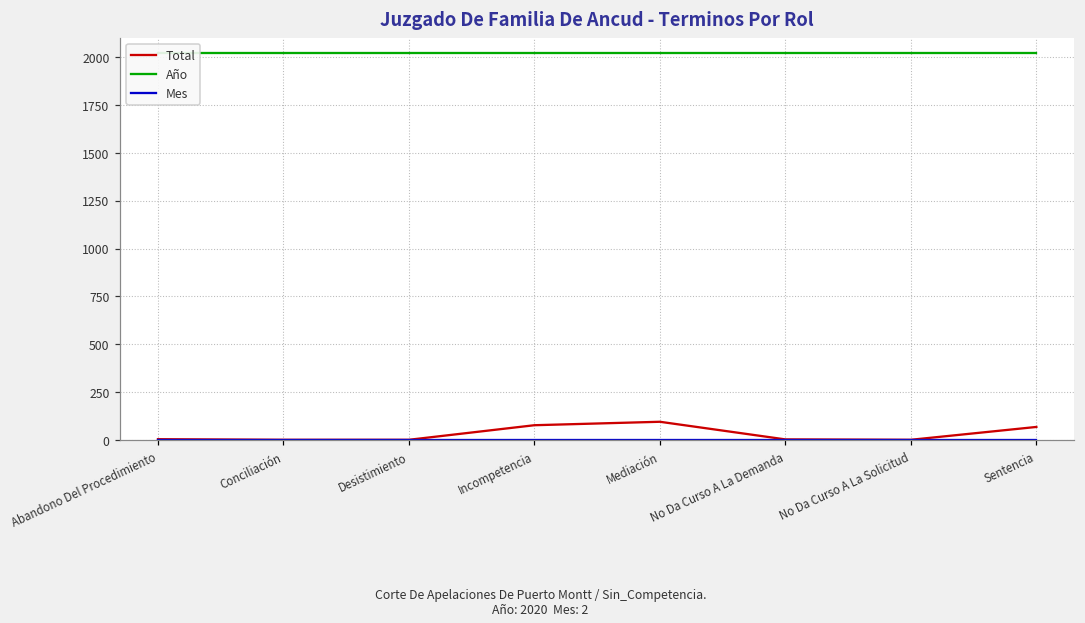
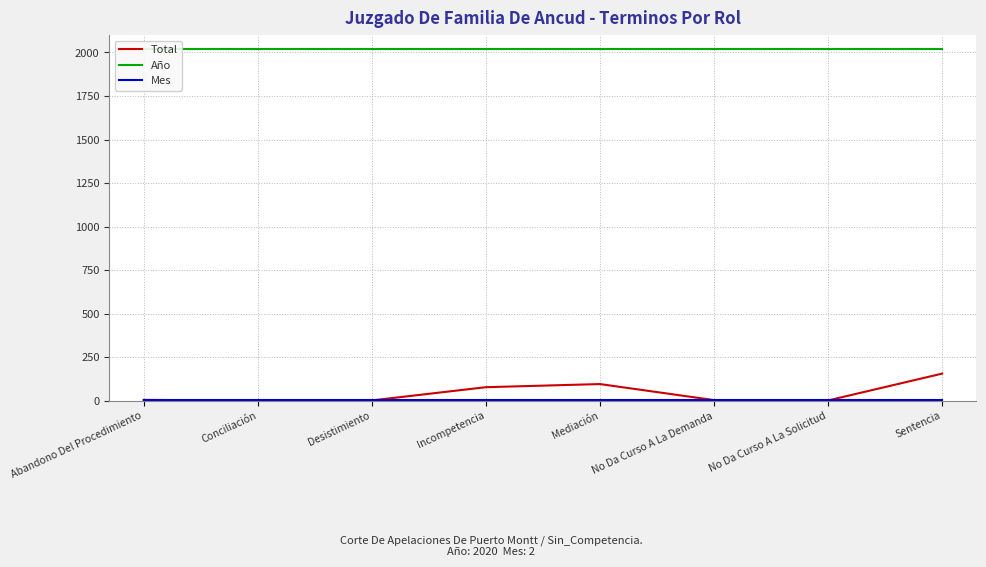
  {
    "Total": {
      "Incompetencia": 80,
      "Mediación": 100,
-     "Sentencia": 70
+     "Sentencia": 160
    },
    "Año": {
      "Conciliación": 2020,
      "Desistimiento": 2020,
      "Incompetencia": 2020,
      "Mediación": 2020,
      "No Da Curso A La Demanda": 2020,
      "No Da Curso A La Solicitud": 2020,
      "Sentencia": 2020
    },
    "Mes": {
      "Incompetencia": 0,
      "Mediación": 0,
      "Sentencia": 0
    }
  }
